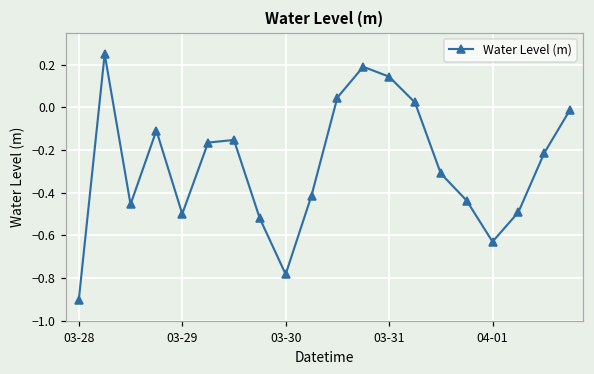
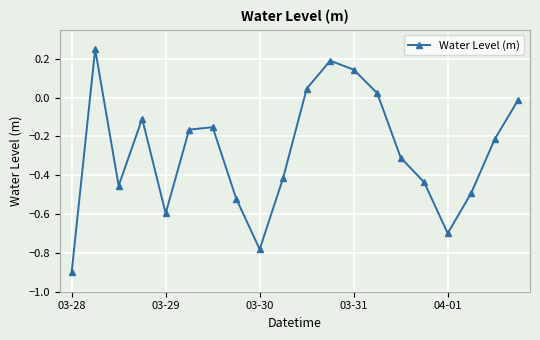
  {
    "03-28": -0.90,
-   "03-29": -0.50,
+   "03-29": -0.60,
    "03-30": -0.78,
    "03-31": 0.14,
-   "04-01": -0.63
+   "04-01": -0.70
  }
